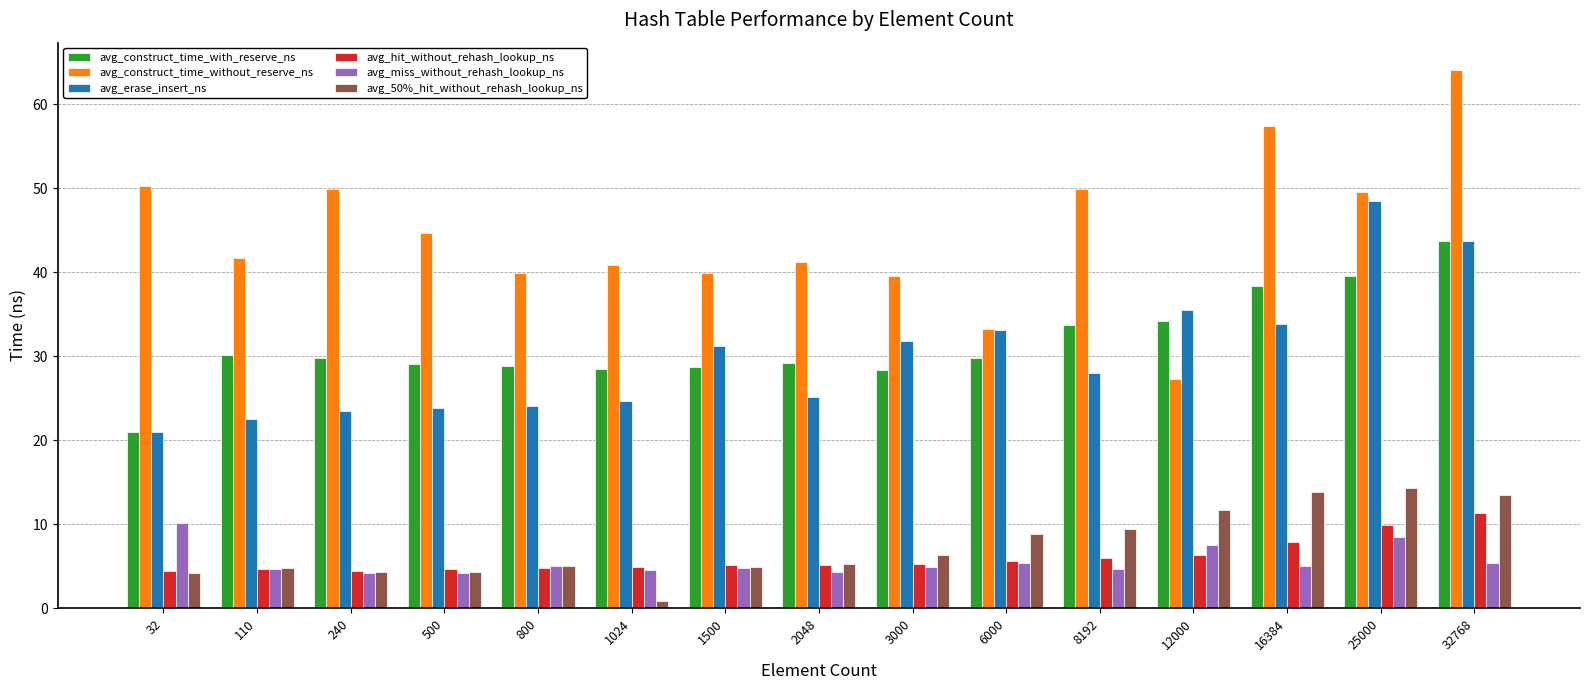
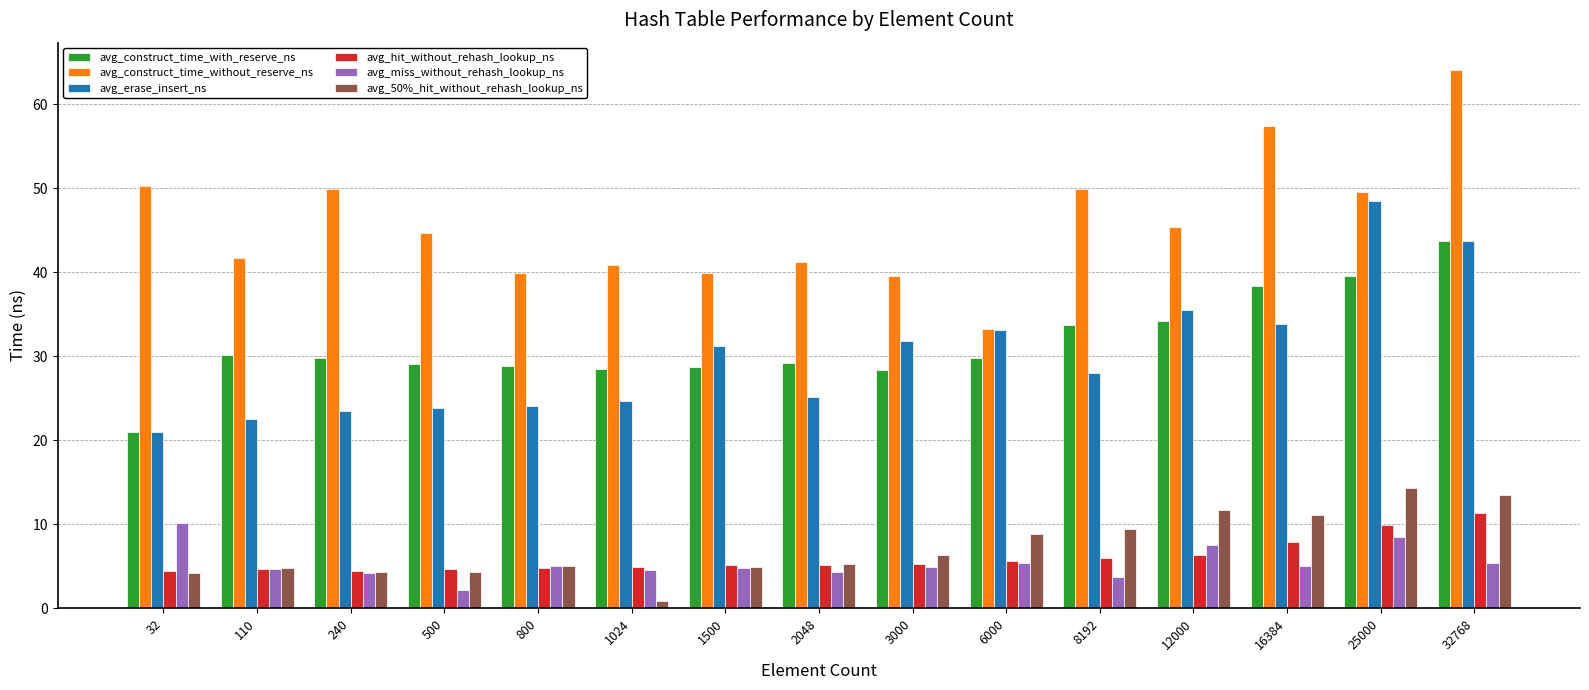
  {
    "avg_construct_time_with_reserve_ns": {
      "32": 21,
      "110": 30,
      "240": 30,
      "500": 29,
      "800": 29,
      "1024": 28,
      "1500": 29,
      "2048": 29,
      "3000": 28,
      "6000": 30,
      "8192": 34,
      "12000": 34,
      "16384": 38,
      "25000": 40,
      "32768": 44
    },
    "avg_construct_time_without_reserve_ns": {
      "32": 50,
      "110": 42,
      "240": 50,
      "500": 45,
      "800": 40,
      "1024": 41,
      "1500": 40,
      "2048": 41,
      "3000": 40,
      "6000": 33,
      "8192": 50,
-     "12000": 27,
+     "12000": 45,
      "16384": 57,
      "25000": 50,
      "32768": 64
    },
    "avg_erase_insert_ns": {
      "32": 21,
      "110": 23,
      "240": 23,
      "500": 24,
      "800": 24,
      "1024": 25,
      "1500": 31,
      "2048": 25,
      "3000": 32,
      "6000": 33,
      "8192": 28,
      "12000": 36,
      "16384": 34,
      "25000": 48,
      "32768": 44
    },
    "avg_hit_without_rehash_lookup_ns": {
      "32": 4,
      "110": 5,
      "240": 4,
      "500": 5,
      "800": 5,
      "1024": 5,
      "1500": 5,
      "2048": 5,
      "3000": 5,
      "6000": 6,
      "8192": 6,
      "12000": 6,
      "16384": 8,
      "25000": 10,
      "32768": 11
    },
    "avg_miss_without_rehash_lookup_ns": {
      "32": 10,
      "110": 5,
      "240": 4,
-     "500": 4,
+     "500": 2,
      "800": 5,
      "1024": 4,
      "1500": 5,
      "2048": 4,
      "3000": 5,
      "6000": 5,
-     "8192": 5,
+     "8192": 4,
      "12000": 8,
      "16384": 5,
      "25000": 9,
      "32768": 5
    },
    "avg_50%_hit_without_rehash_lookup_ns": {
      "32": 4,
      "110": 5,
      "240": 4,
      "500": 4,
      "800": 5,
      "1024": 1,
      "1500": 5,
      "2048": 5,
      "3000": 6,
      "6000": 9,
      "8192": 9,
      "12000": 12,
-     "16384": 14,
+     "16384": 11,
      "25000": 14,
      "32768": 13
    }
  }
